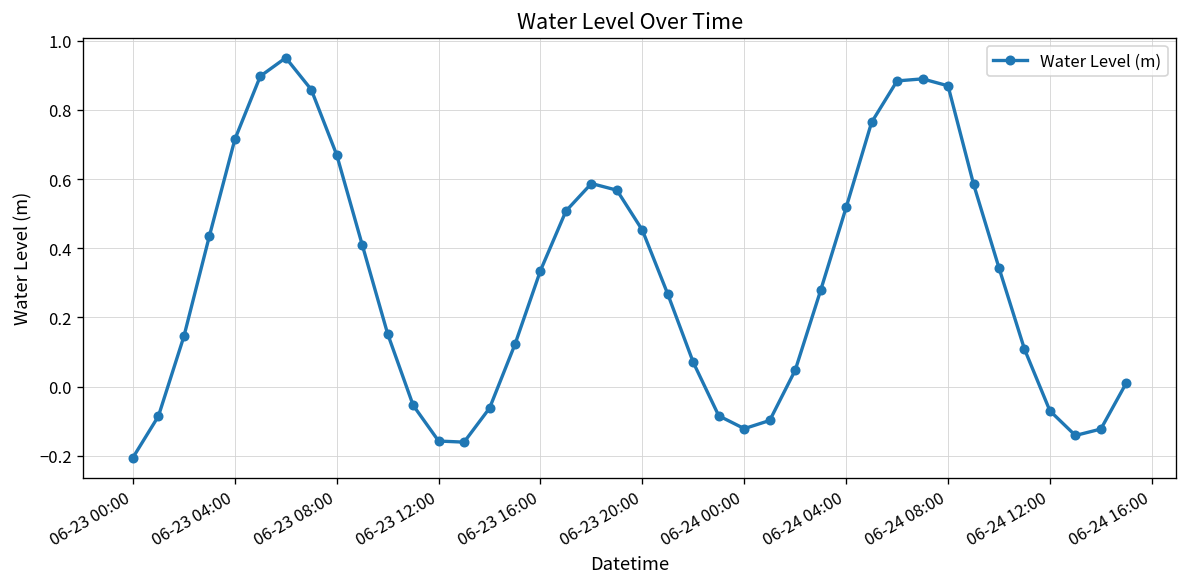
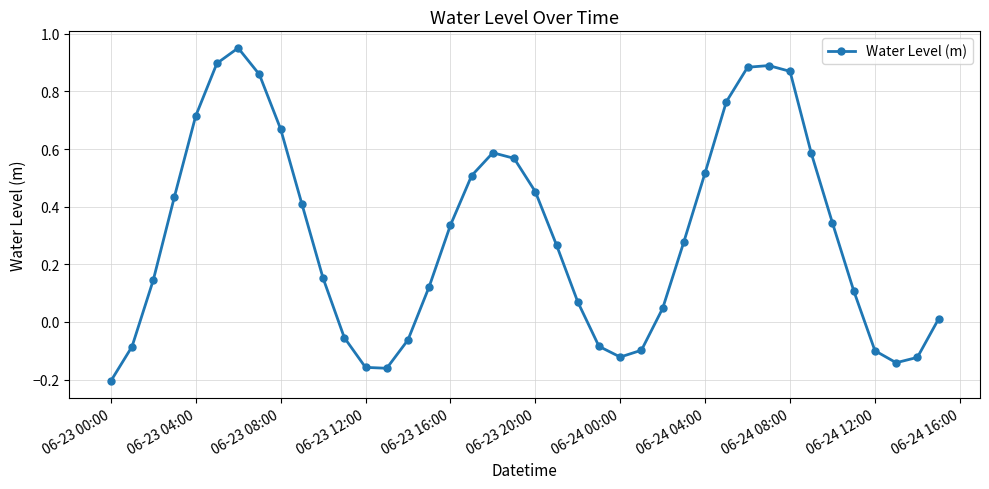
  {
    "06-23 00:00": -0.21,
    "06-23 04:00": 0.71,
    "06-23 08:00": 0.67,
    "06-23 12:00": -0.16,
    "06-23 16:00": 0.34,
    "06-23 20:00": 0.45,
    "06-24 00:00": -0.12,
    "06-24 04:00": 0.52,
    "06-24 08:00": 0.87,
-   "06-24 12:00": -0.07
+   "06-24 12:00": -0.10
  }
